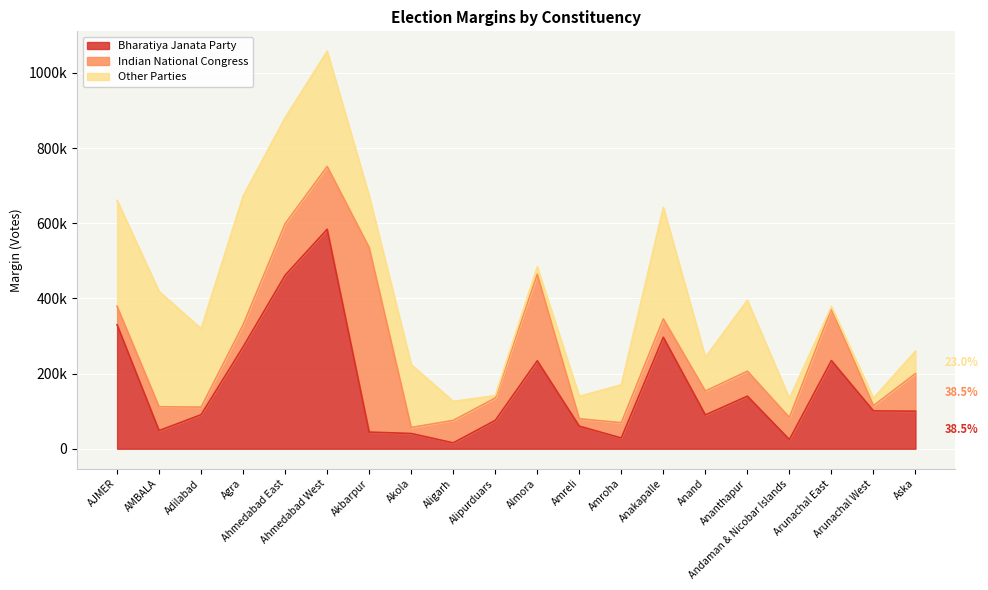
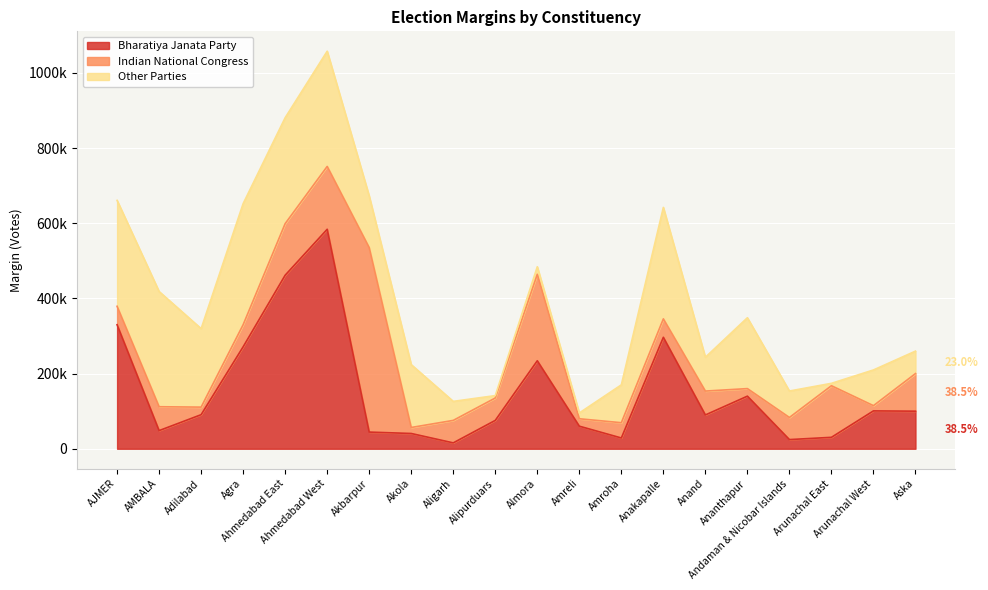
  {
    "Bharatiya Janata Party": {
      "AJMER": 330000,
      "AMBALA": 50000,
      "Adilabad": 90000,
      "Agra": 270000,
      "Ahmedabad East": 460000,
      "Ahmedabad West": 580000,
      "Akbarpur": 40000,
      "Akola": 40000,
      "Aligarh": 20000,
      "Alipurduars": 80000,
      "Almora": 230000,
      "Amreli": 60000,
      "Amroha": 30000,
      "Anakapalle": 300000,
      "Anand": 90000,
      "Ananthapur": 140000,
      "Andaman & Nicobar Islands": 20000,
-     "Arunachal East": 230000,
+     "Arunachal East": 30000,
      "Arunachal West": 100000,
      "Aska": 100000
    },
    "Indian National Congress": {
      "AJMER": 50000,
      "AMBALA": 60000,
      "Adilabad": 20000,
      "Agra": 60000,
      "Ahmedabad East": 140000,
      "Ahmedabad West": 170000,
      "Akbarpur": 490000,
      "Akola": 20000,
      "Aligarh": 60000,
      "Almora": 230000,
      "Amreli": 20000,
      "Amroha": 40000,
      "Anakapalle": 50000,
      "Anand": 60000,
-     "Ananthapur": 70000,
+     "Ananthapur": 20000,
      "Andaman & Nicobar Islands": 60000,
      "Arunachal West": 10000,
      "Aska": 100000
    },
    "Other Parties": {
      "AJMER": 280000,
      "AMBALA": 310000,
      "Adilabad": 210000,
-     "Agra": 340000,
+     "Agra": 320000,
      "Ahmedabad East": 280000,
      "Ahmedabad West": 310000,
      "Akbarpur": 140000,
      "Akola": 170000,
      "Aligarh": 50000,
      "Almora": 20000,
-     "Amreli": 60000,
+     "Amreli": 20000,
      "Amroha": 100000,
      "Anakapalle": 300000,
      "Anand": 90000,
      "Ananthapur": 190000,
-     "Andaman & Nicobar Islands": 50000,
-     "Arunachal West": 20000,
+     "Andaman & Nicobar Islands": 70000,
+     "Arunachal West": 90000,
      "Aska": 60000
    }
  }
